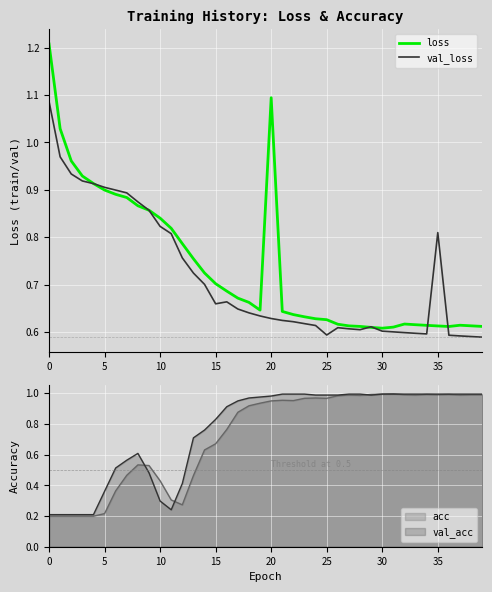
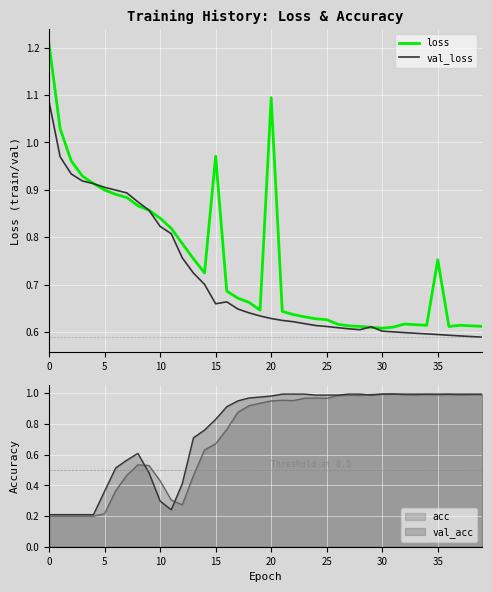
  {
    "Training History: Loss & Accuracy": {
      "loss": {
        "0": 1.21,
        "5": 0.90,
        "10": 0.84,
-       "15": 0.70,
+       "15": 0.97,
        "20": 1.09,
        "25": 0.63,
        "30": 0.61,
-       "35": 0.61
+       "35": 0.75
      },
      "val_loss": {
        "0": 1.09,
        "5": 0.91,
        "10": 0.82,
        "15": 0.66,
        "20": 0.63,
-       "25": 0.59,
+       "25": 0.61,
        "30": 0.60,
-       "35": 0.81
+       "35": 0.59
      }
    }
  }
